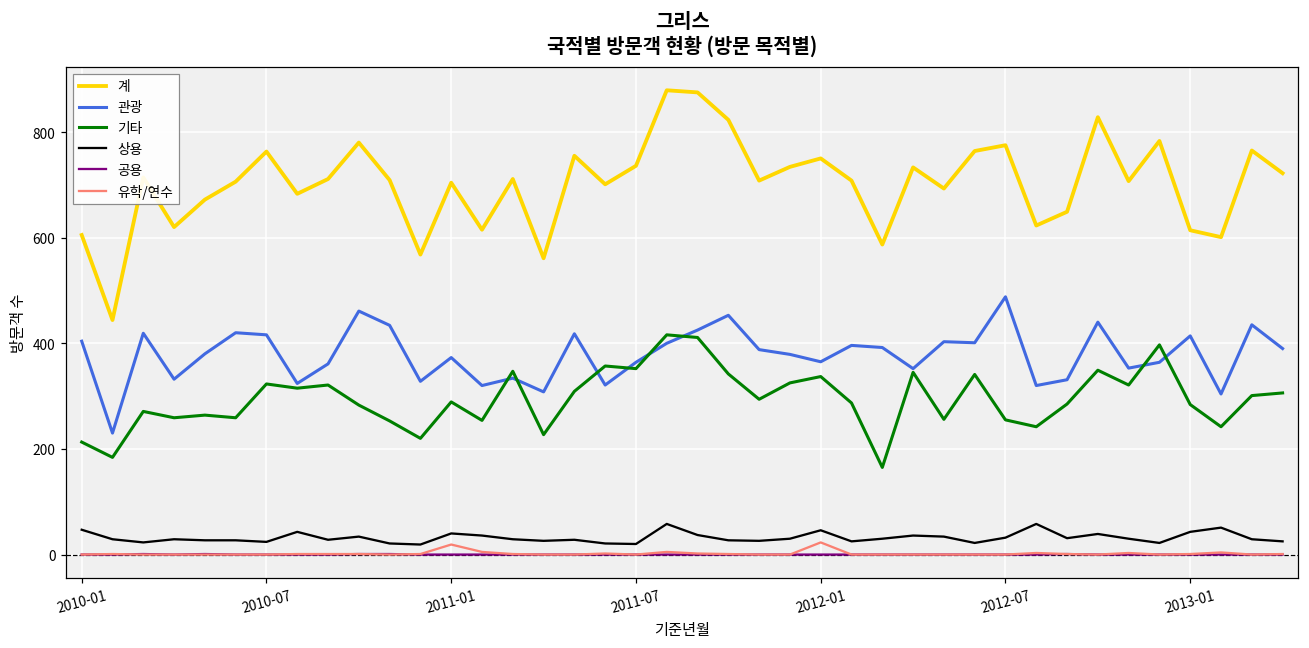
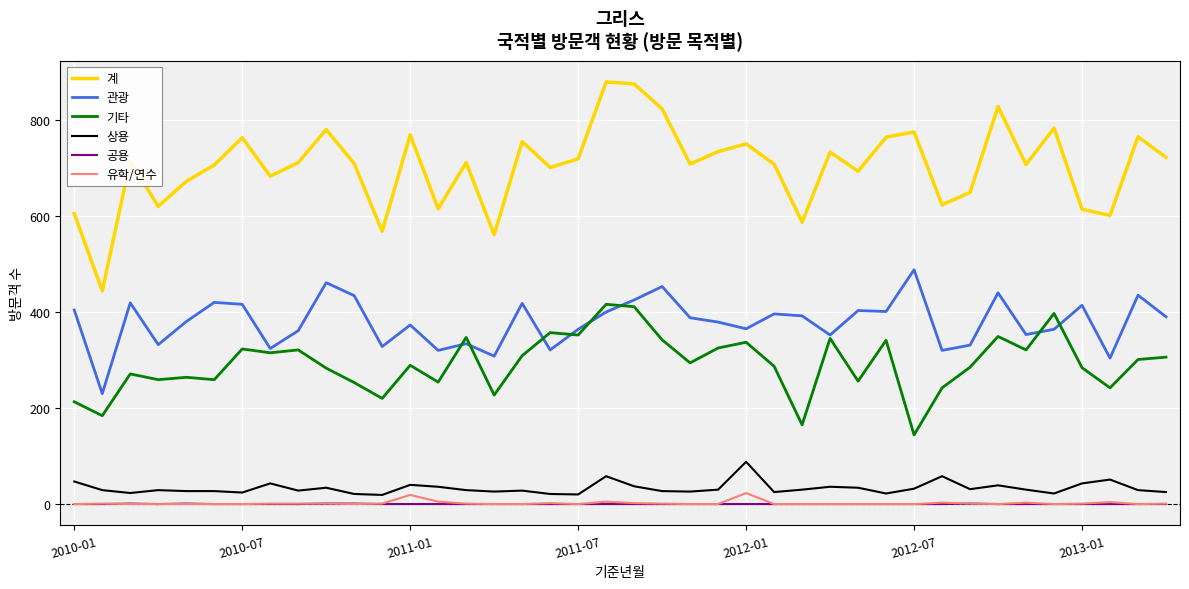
  {
    "계": {
      "2010-01": 610,
      "2010-07": 760,
-     "2011-01": 700,
-     "2011-07": 740,
+     "2011-01": 770,
+     "2011-07": 720,
      "2012-01": 750,
      "2012-07": 780,
      "2013-01": 610
    },
    "관광": {
      "2010-01": 400,
      "2010-07": 420,
      "2011-01": 370,
      "2011-07": 360,
      "2012-01": 370,
      "2012-07": 490,
      "2013-01": 410
    },
    "기타": {
      "2010-01": 210,
      "2010-07": 320,
      "2011-01": 290,
      "2011-07": 350,
      "2012-01": 340,
-     "2012-07": 260,
+     "2012-07": 140,
      "2013-01": 280
    },
    "상용": {
      "2010-01": 50,
      "2010-07": 20,
      "2011-01": 40,
      "2011-07": 20,
-     "2012-01": 50,
+     "2012-01": 90,
      "2012-07": 30,
      "2013-01": 40
    },
    "공용": {
      "2011-01": 0,
      "2012-01": 0
    },
    "유학/연수": {
      "2011-01": 20,
      "2012-01": 20
    }
  }
